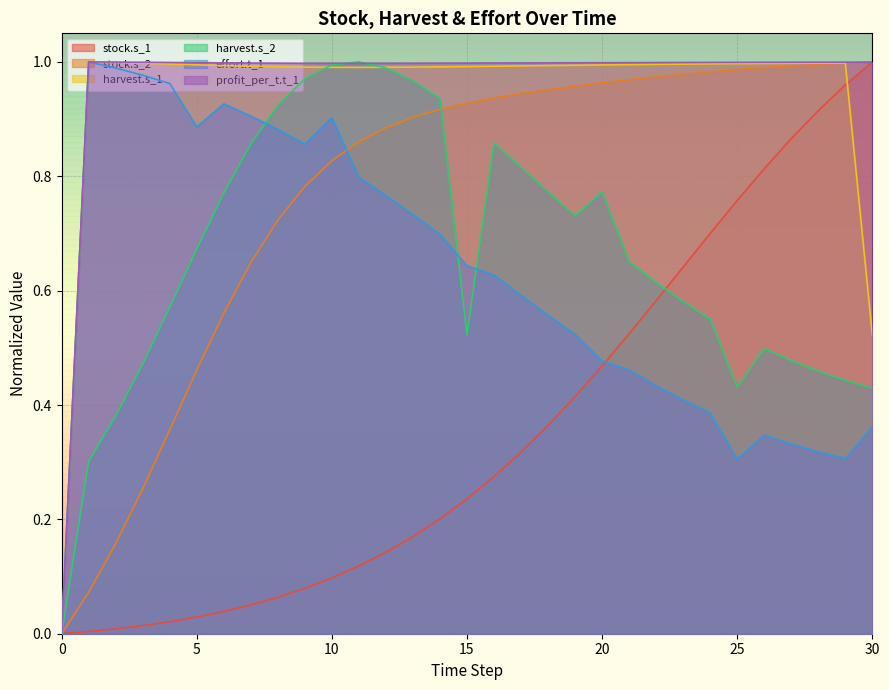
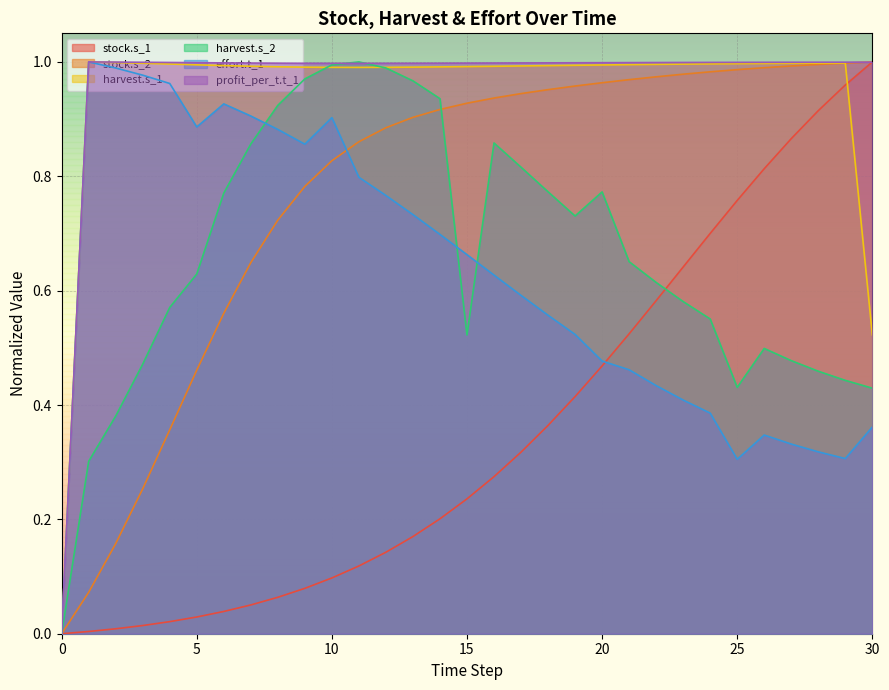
  {
    "harvest.s_1": {
      "15": 0.99,
      "30": 0.52
    },
    "harvest.s_2": {
-     "5": 0.67,
+     "5": 0.63,
      "15": 0.52,
      "20": 0.77,
      "25": 0.43,
      "30": 0.43
    },
    "effort.t_1": {
      "5": 0.89,
      "10": 0.90,
-     "15": 0.64,
+     "15": 0.66,
      "20": 0.48,
      "25": 0.31,
      "30": 0.36
    },
    "profit_per_t.t_1": {
      "15": 1.00
    }
  }
